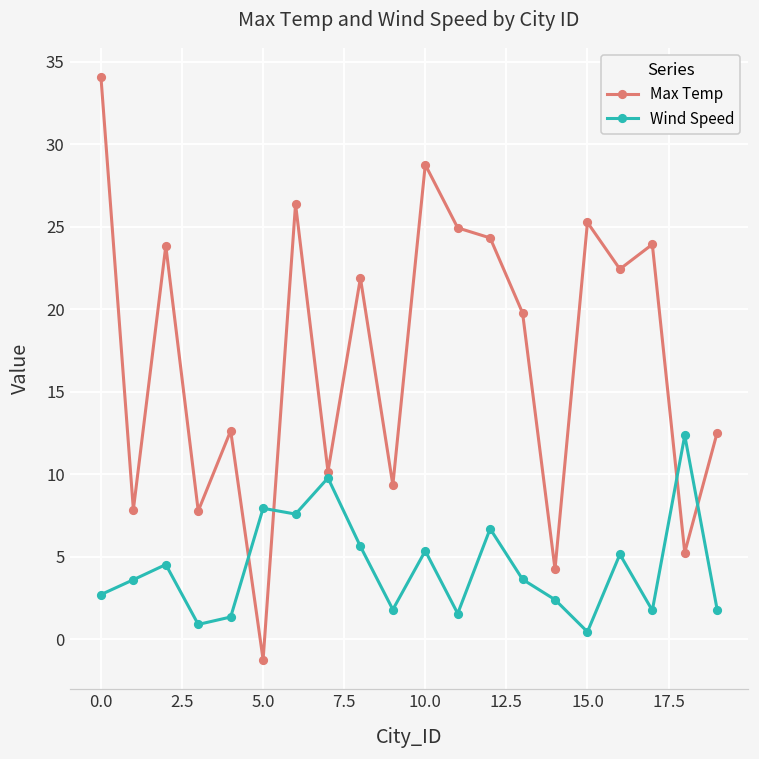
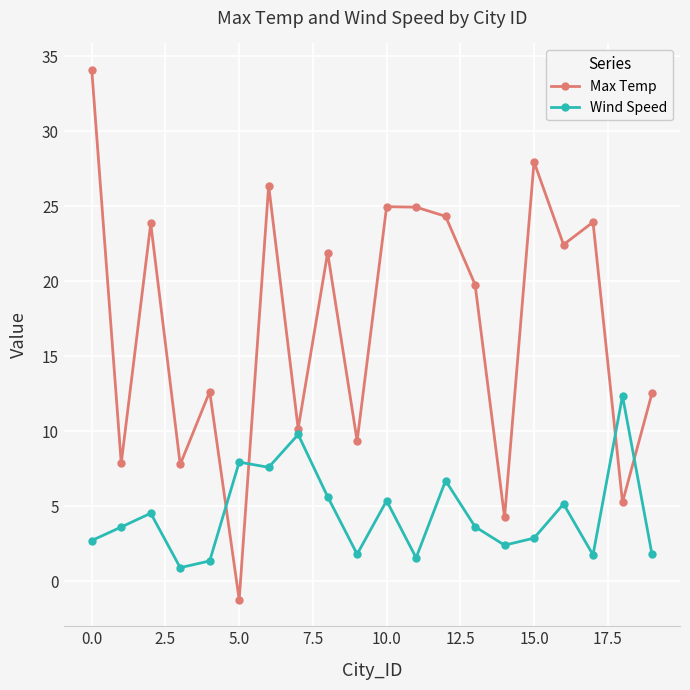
  {
    "Max Temp": {
      "0.0": 34.1,
      "5.0": -1.3,
-     "10.0": 28.8,
-     "15.0": 25.3
+     "10.0": 25.0,
+     "15.0": 28.0
    },
    "Wind Speed": {
      "0.0": 2.7,
      "5.0": 7.9,
      "10.0": 5.4,
-     "15.0": 0.4
+     "15.0": 2.9
    }
  }
